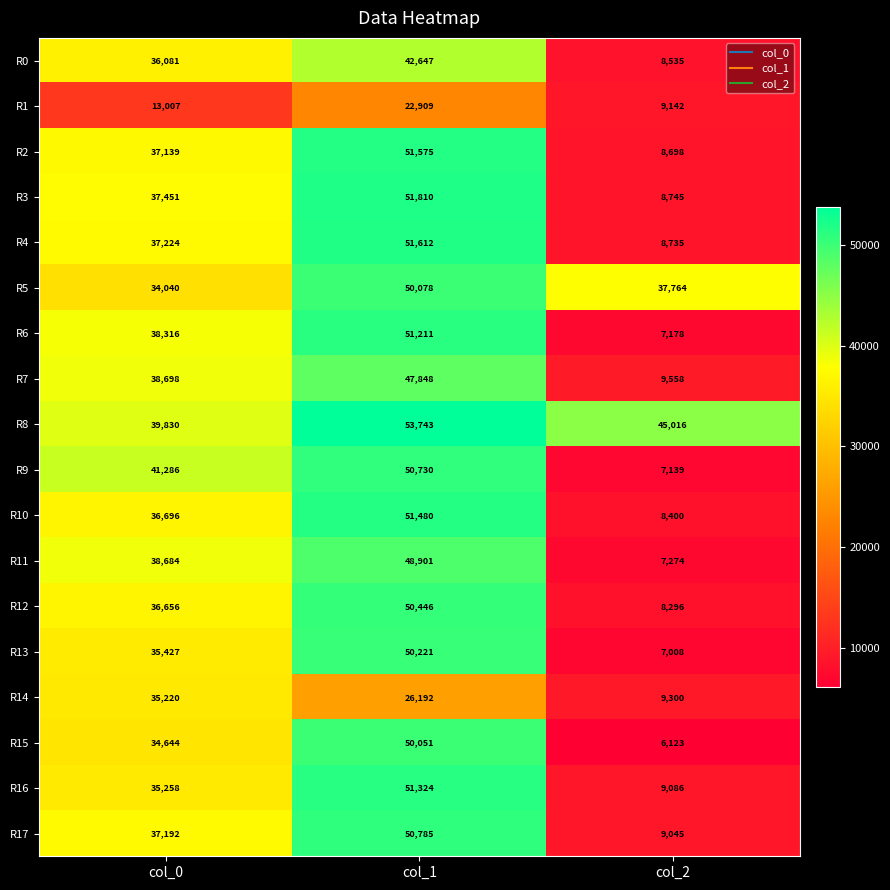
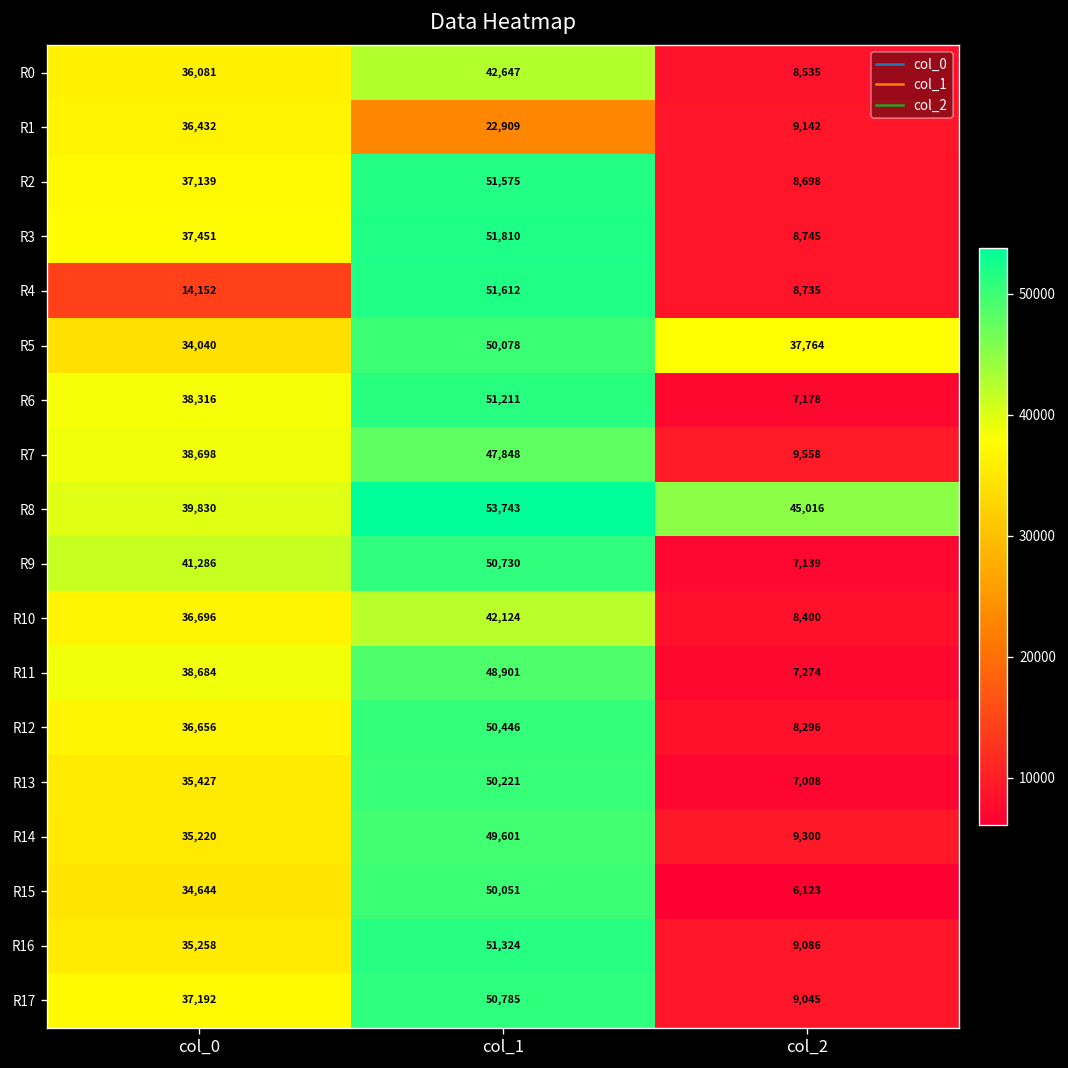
  {
    "R0": {
      "col_0": "36,081",
      "col_1": "42,647",
      "col_2": "8,535"
    },
    "R1": {
-     "col_0": "13,007",
+     "col_0": "36,432",
      "col_1": "22,909",
      "col_2": "9,142"
    },
    "R2": {
      "col_0": "37,139",
      "col_1": "51,575",
      "col_2": "8,698"
    },
    "R3": {
      "col_0": "37,451",
      "col_1": "51,810",
      "col_2": "8,745"
    },
    "R4": {
-     "col_0": "37,224",
+     "col_0": "14,152",
      "col_1": "51,612",
      "col_2": "8,735"
    },
    "R5": {
      "col_0": "34,040",
      "col_1": "50,078",
      "col_2": "37,764"
    },
    "R6": {
      "col_0": "38,316",
      "col_1": "51,211",
      "col_2": "7,178"
    },
    "R7": {
      "col_0": "38,698",
      "col_1": "47,848",
      "col_2": "9,558"
    },
    "R8": {
      "col_0": "39,830",
      "col_1": "53,743",
      "col_2": "45,016"
    },
    "R9": {
      "col_0": "41,286",
      "col_1": "50,730",
      "col_2": "7,139"
    },
    "R10": {
      "col_0": "36,696",
-     "col_1": "51,480",
+     "col_1": "42,124",
      "col_2": "8,400"
    },
    "R11": {
      "col_0": "38,684",
      "col_1": "48,901",
      "col_2": "7,274"
    },
    "R12": {
      "col_0": "36,656",
      "col_1": "50,446",
      "col_2": "8,296"
    },
    "R13": {
      "col_0": "35,427",
      "col_1": "50,221",
      "col_2": "7,008"
    },
    "R14": {
      "col_0": "35,220",
-     "col_1": "26,192",
+     "col_1": "49,601",
      "col_2": "9,300"
    },
    "R15": {
      "col_0": "34,644",
      "col_1": "50,051",
      "col_2": "6,123"
    },
    "R16": {
      "col_0": "35,258",
      "col_1": "51,324",
      "col_2": "9,086"
    },
    "R17": {
      "col_0": "37,192",
      "col_1": "50,785",
      "col_2": "9,045"
    }
  }
